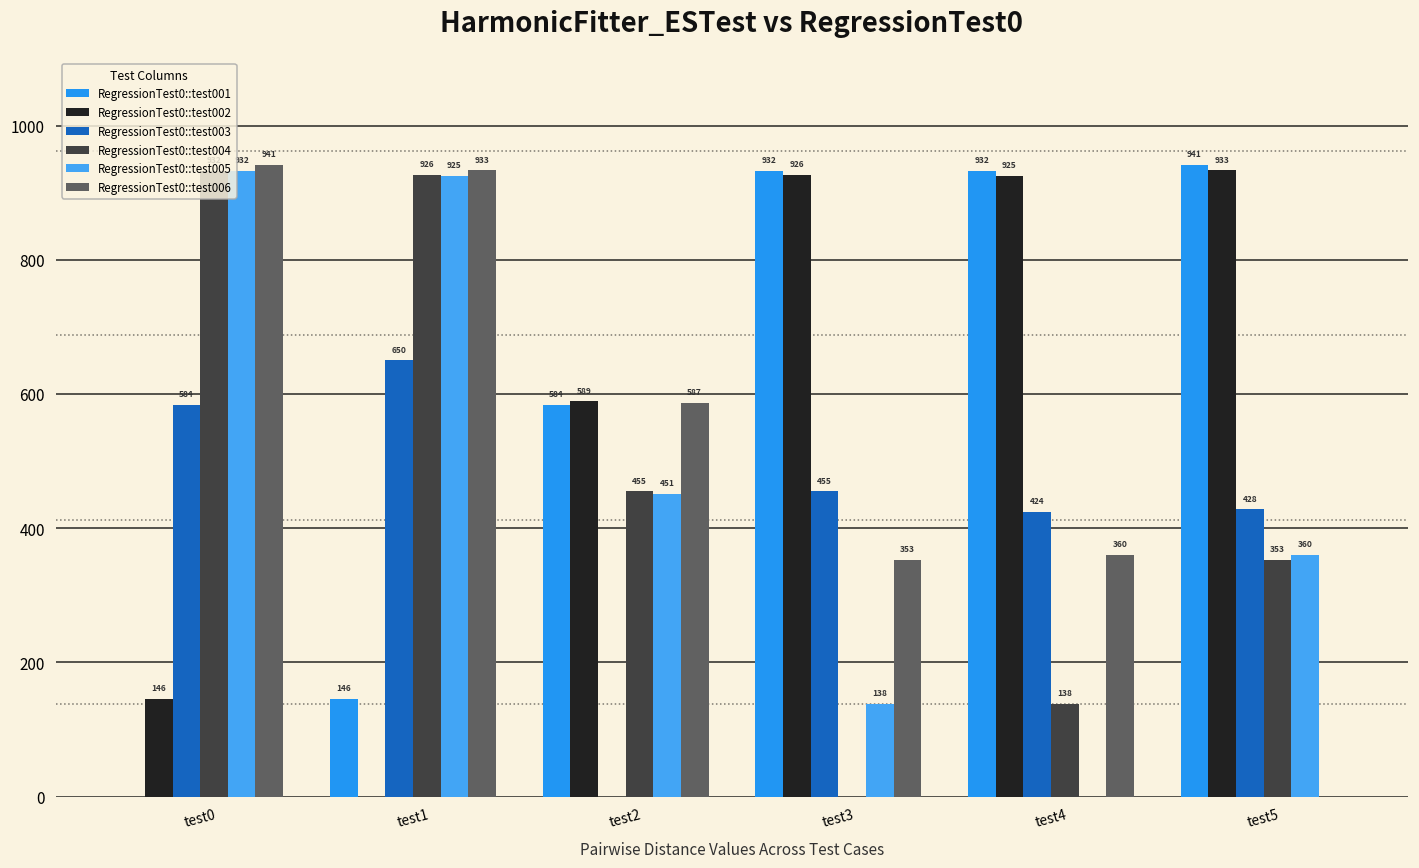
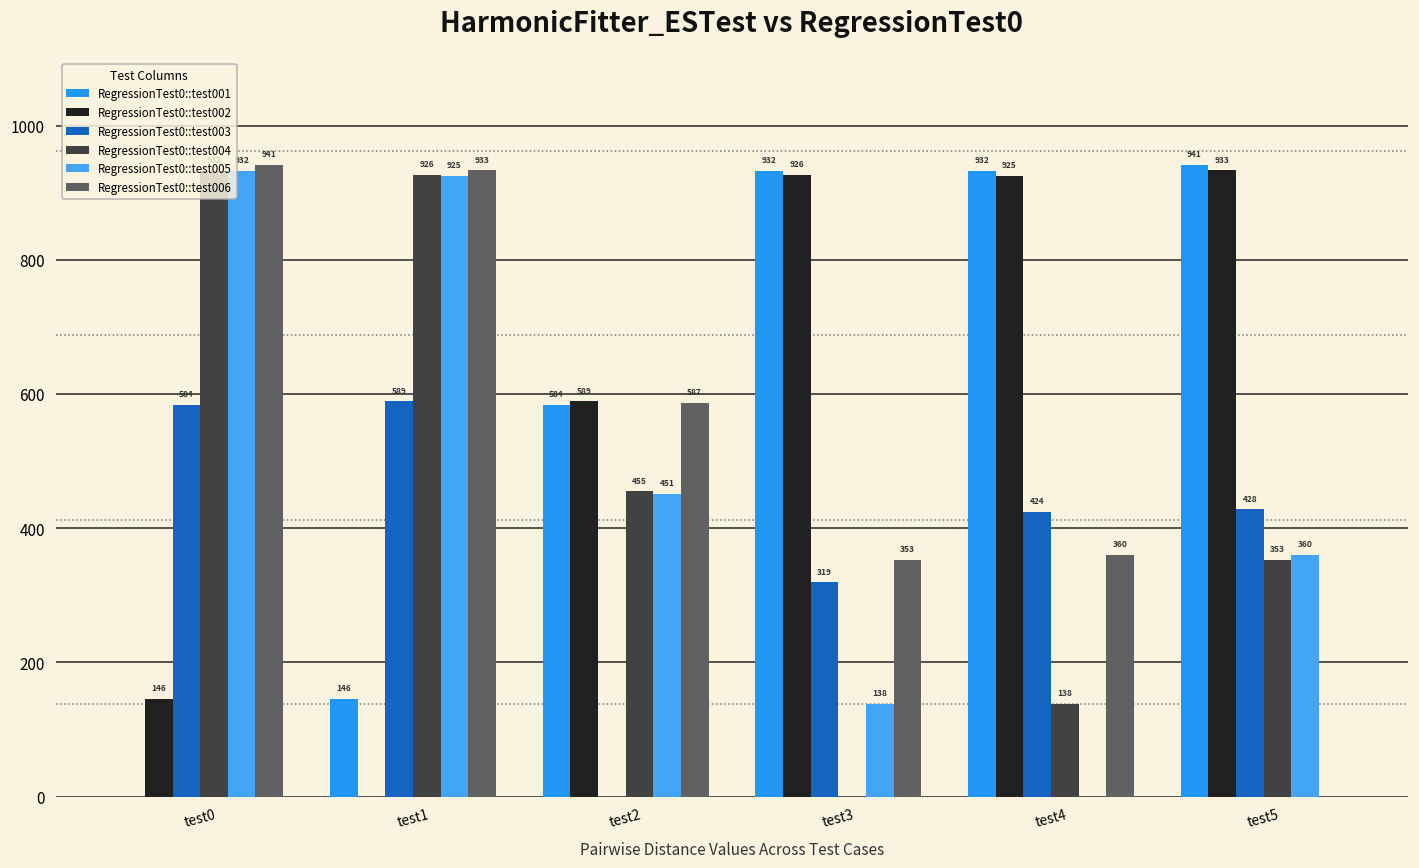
  {
    "RegressionTest0::test003": {
      "test0": 584,
-     "test1": 650,
-     "test3": 455,
+     "test1": 589,
+     "test3": 319,
      "test4": 424,
      "test5": 428
    }
  }
